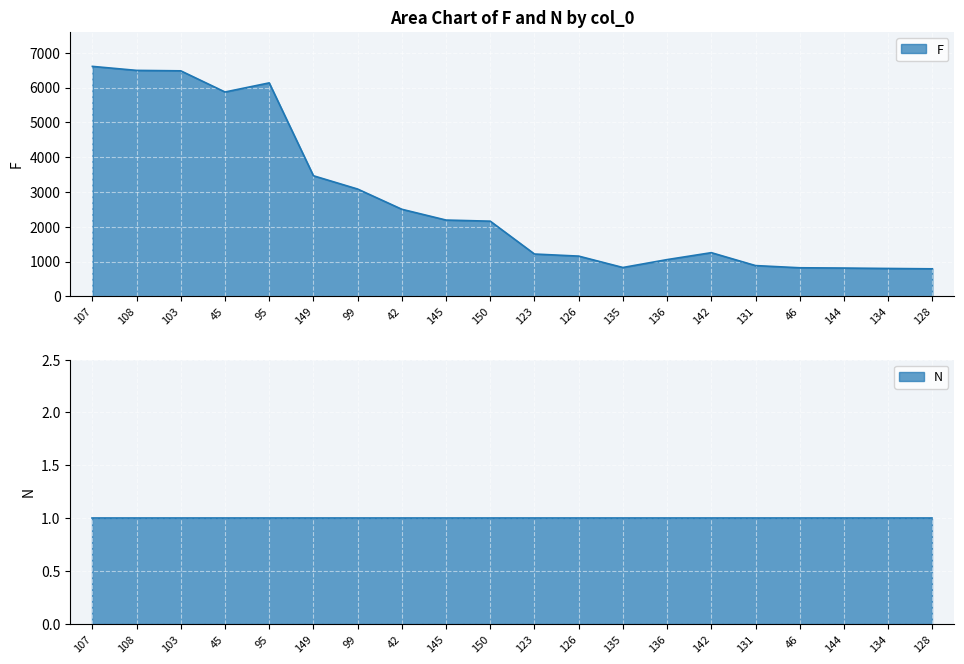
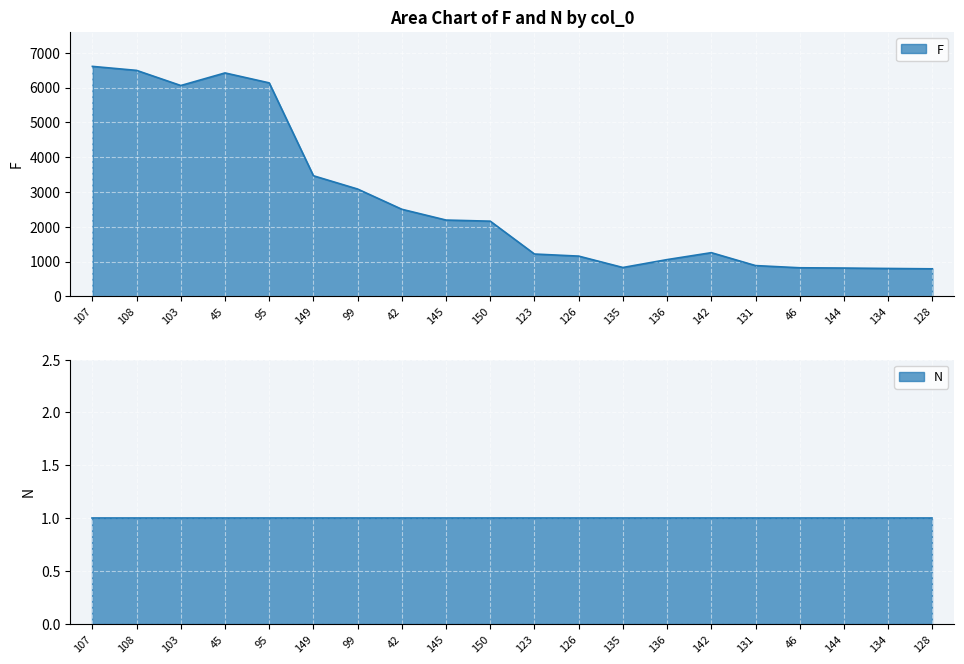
  {
    "Area Chart of F and N by col_0": {
      "107": 6600,
      "108": 6500,
-     "103": 6500,
-     "45": 5900,
+     "103": 6100,
+     "45": 6400,
      "95": 6100,
      "149": 3500,
      "99": 3100,
      "42": 2500,
      "145": 2200,
      "150": 2200,
      "123": 1200,
      "126": 1200,
      "135": 800,
      "136": 1100,
      "142": 1300,
      "131": 900,
      "46": 800,
      "144": 800,
      "134": 800,
      "128": 800
    }
  }
